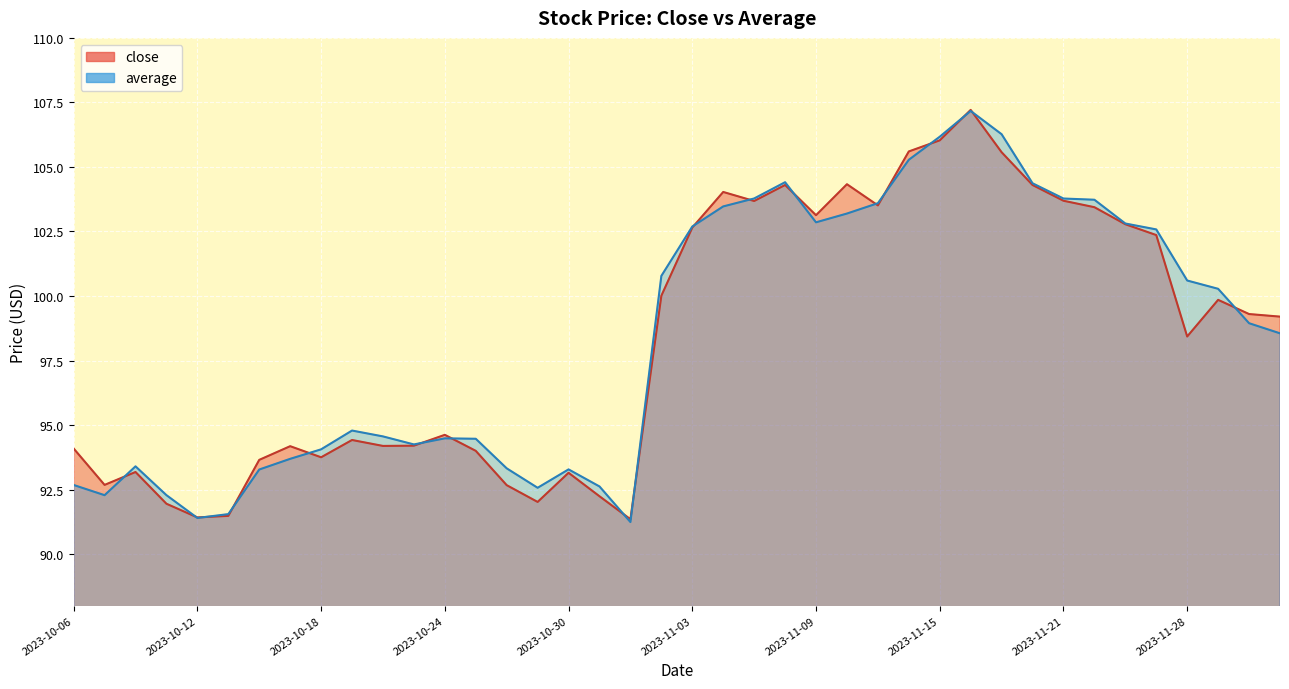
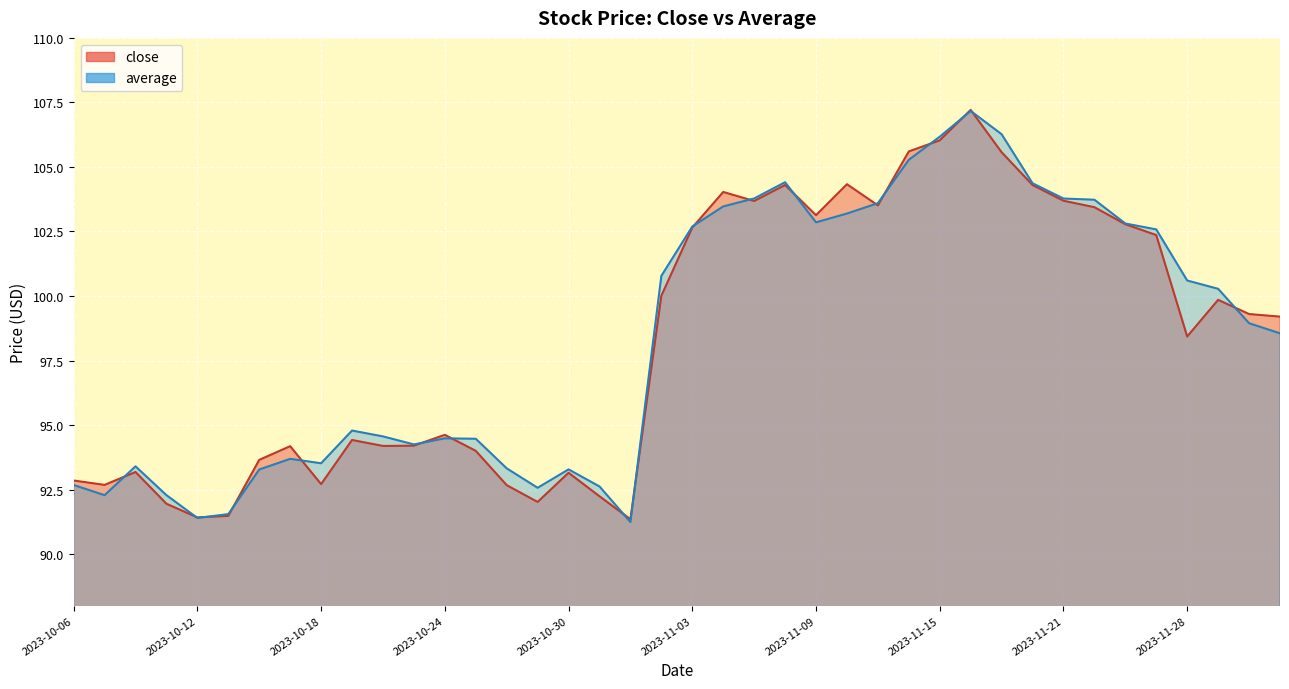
  {
    "close": {
-     "2023-10-06": 94.1,
-     "2023-10-18": 93.8,
+     "2023-10-06": 92.9,
+     "2023-10-18": 92.7,
      "2023-10-24": 94.6,
      "2023-10-30": 93.2,
      "2023-11-09": 103.1,
      "2023-11-15": 106.0,
      "2023-11-28": 98.4
    },
    "average": {
      "2023-10-06": 92.7,
-     "2023-10-18": 94.1,
+     "2023-10-18": 93.5,
      "2023-10-24": 94.5,
      "2023-10-30": 93.3,
      "2023-11-09": 102.9,
      "2023-11-15": 106.2,
      "2023-11-28": 100.6
    }
  }
